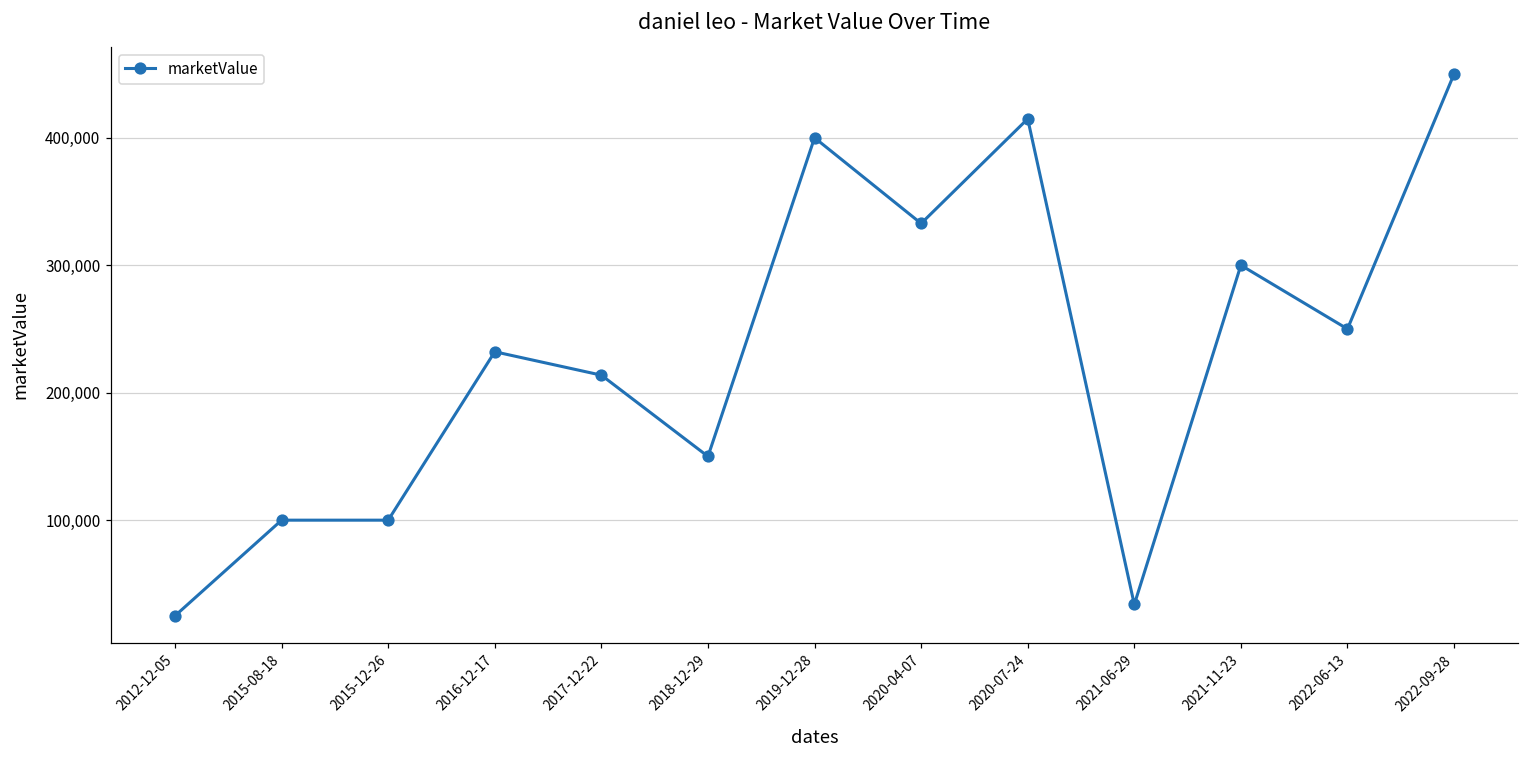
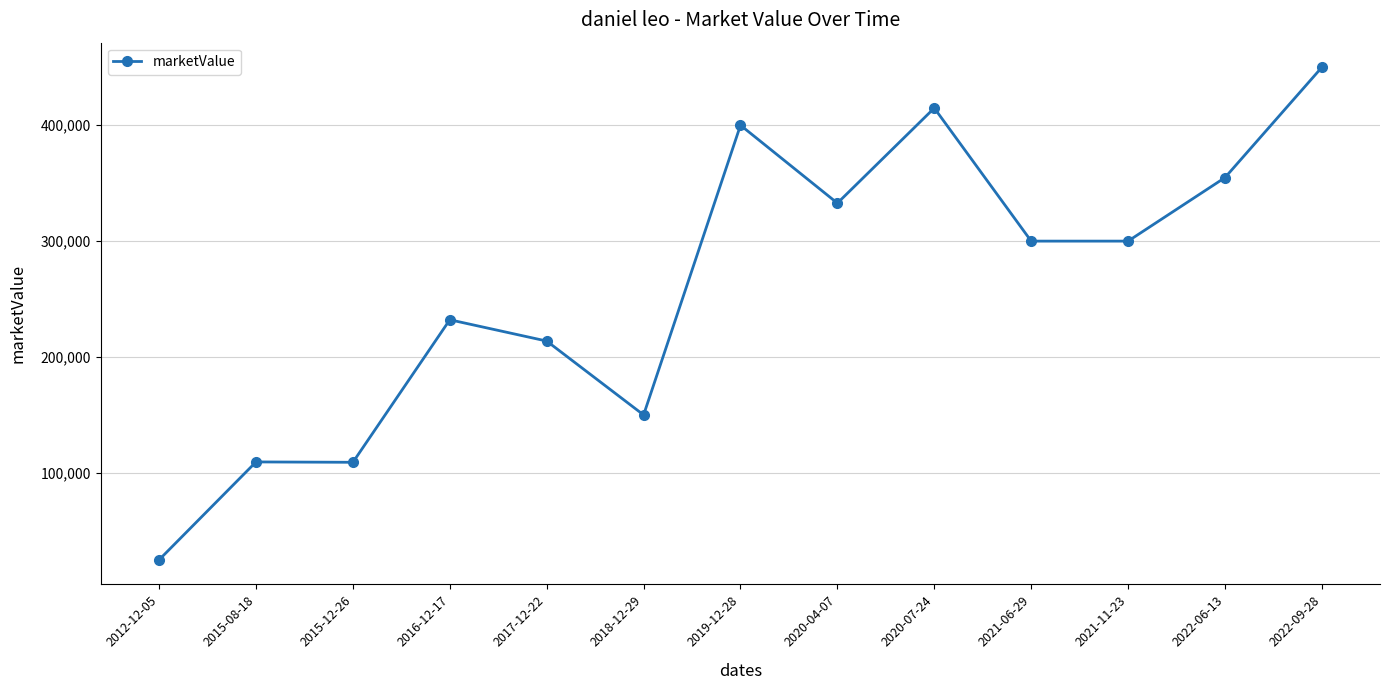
  {
    "2012-12-05": "25,000",
-   "2015-08-18": "100,000",
-   "2015-12-26": "100,000",
+   "2015-08-18": "109,000",
+   "2015-12-26": "109,000",
    "2016-12-17": "232,000",
    "2017-12-22": "214,000",
    "2018-12-29": "150,000",
    "2019-12-28": "400,000",
    "2020-04-07": "333,000",
    "2020-07-24": "415,000",
-   "2021-06-29": "34,000",
+   "2021-06-29": "300,000",
    "2021-11-23": "300,000",
-   "2022-06-13": "250,000",
+   "2022-06-13": "355,000",
    "2022-09-28": "450,000"
  }
